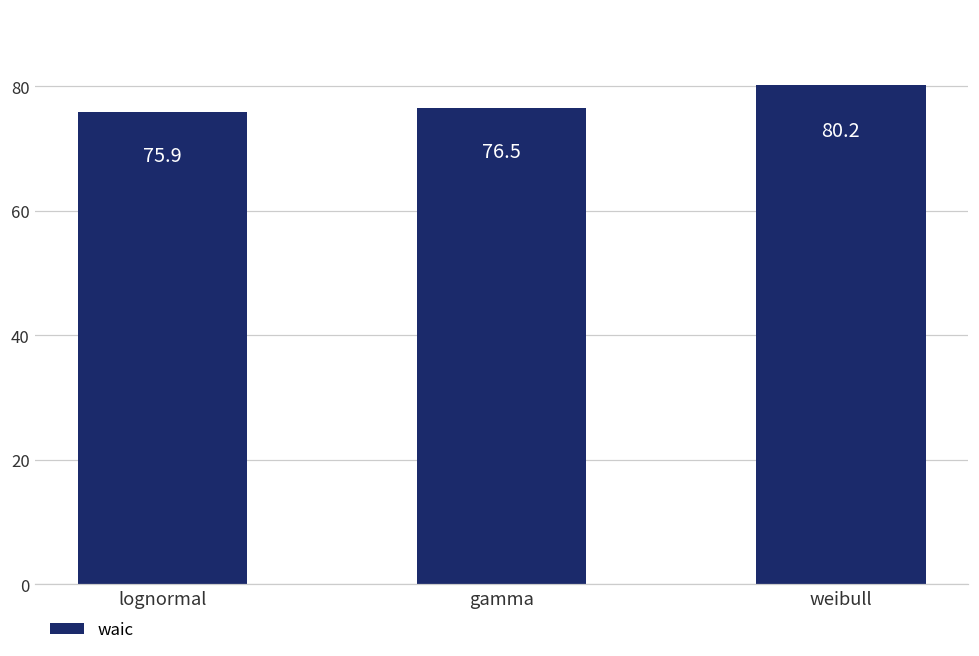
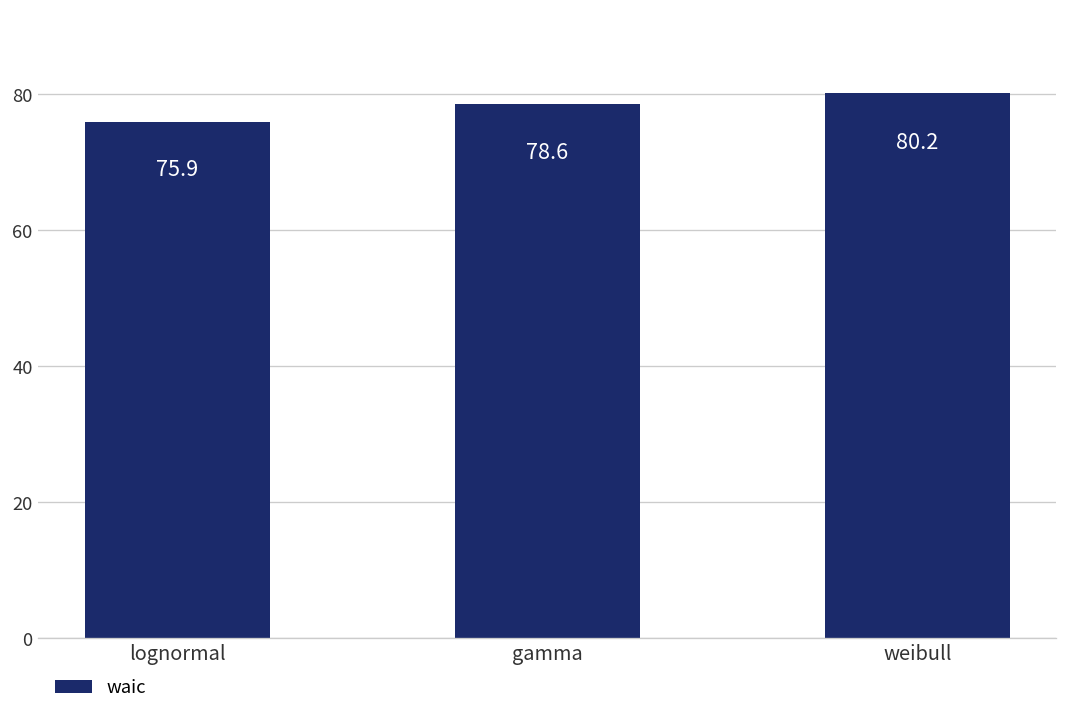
  {
    "lognormal": 75.9,
-   "gamma": 76.5,
+   "gamma": 78.6,
    "weibull": 80.2
  }
